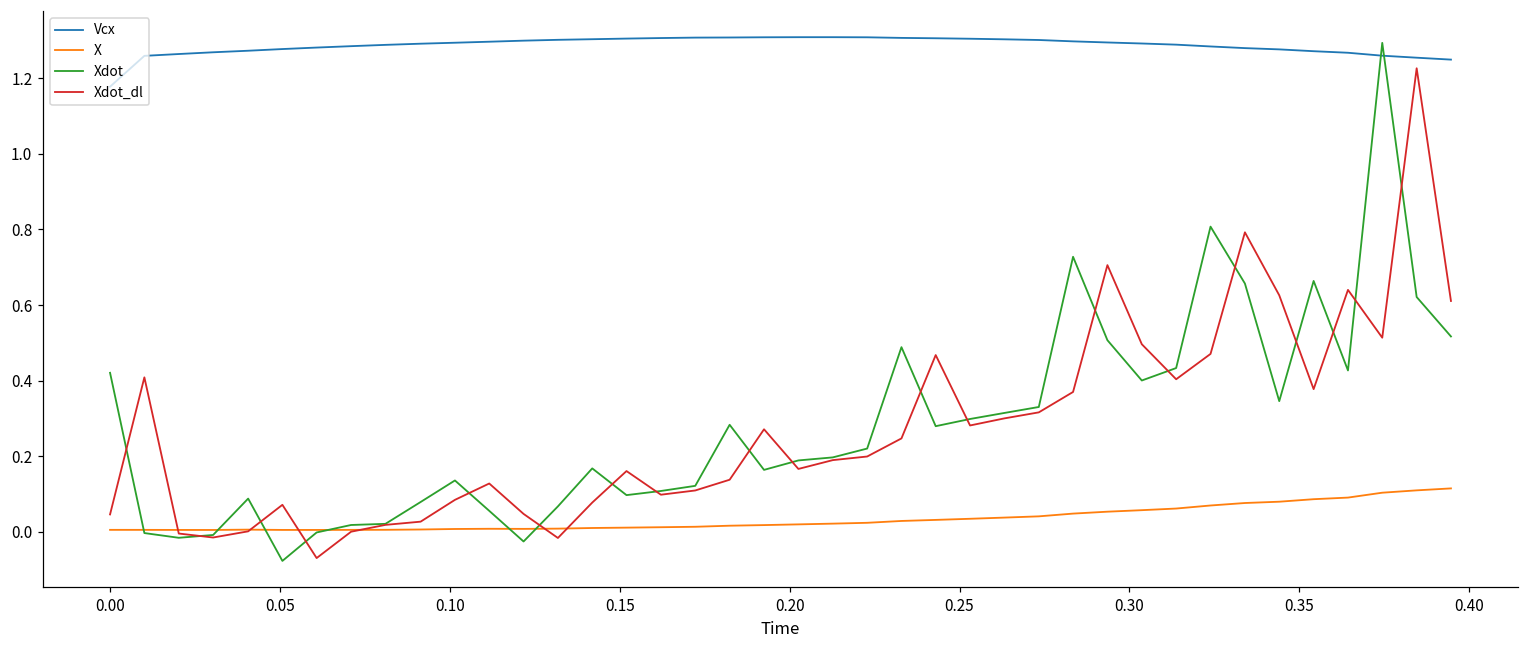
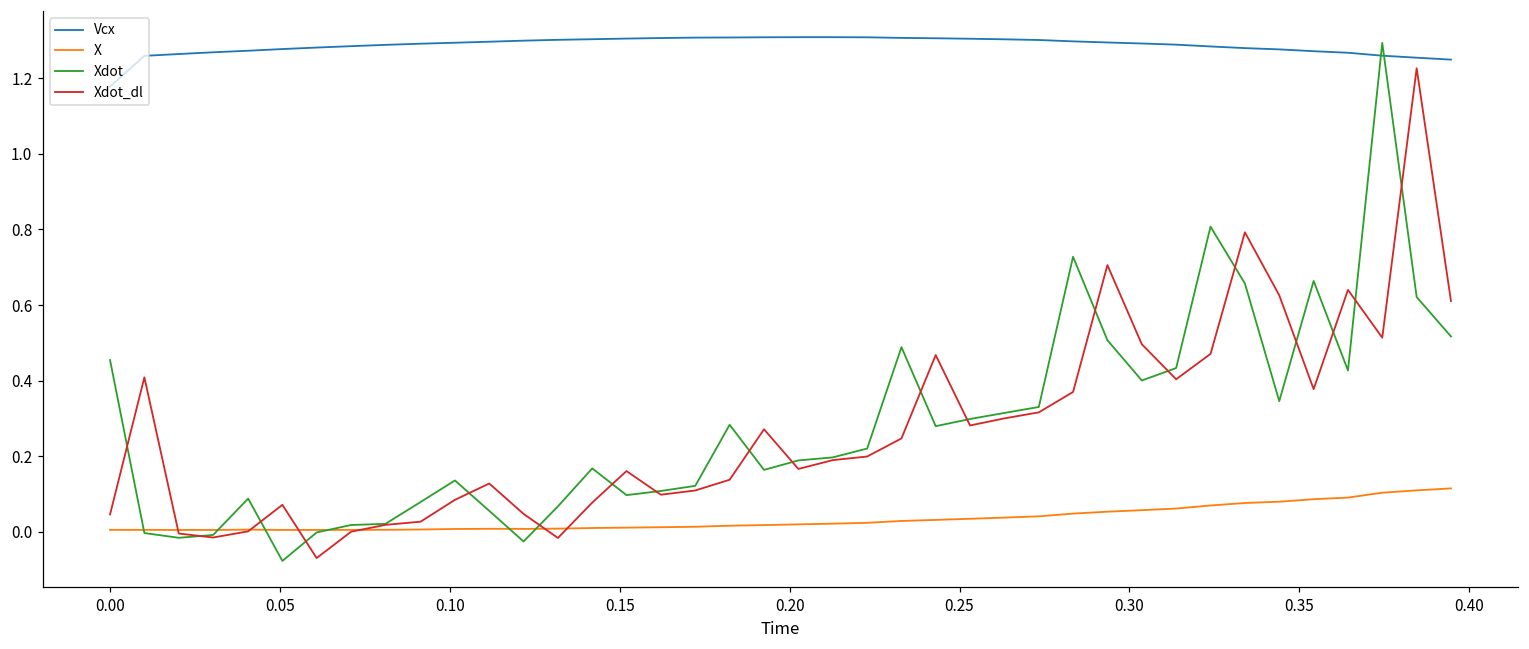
  {
    "X": {
      "0.00": 0.00
    },
    "Xdot": {
-     "0.00": 0.42
+     "0.00": 0.45
    },
    "Xdot_dl": {
      "0.00": 0.05
    }
  }
